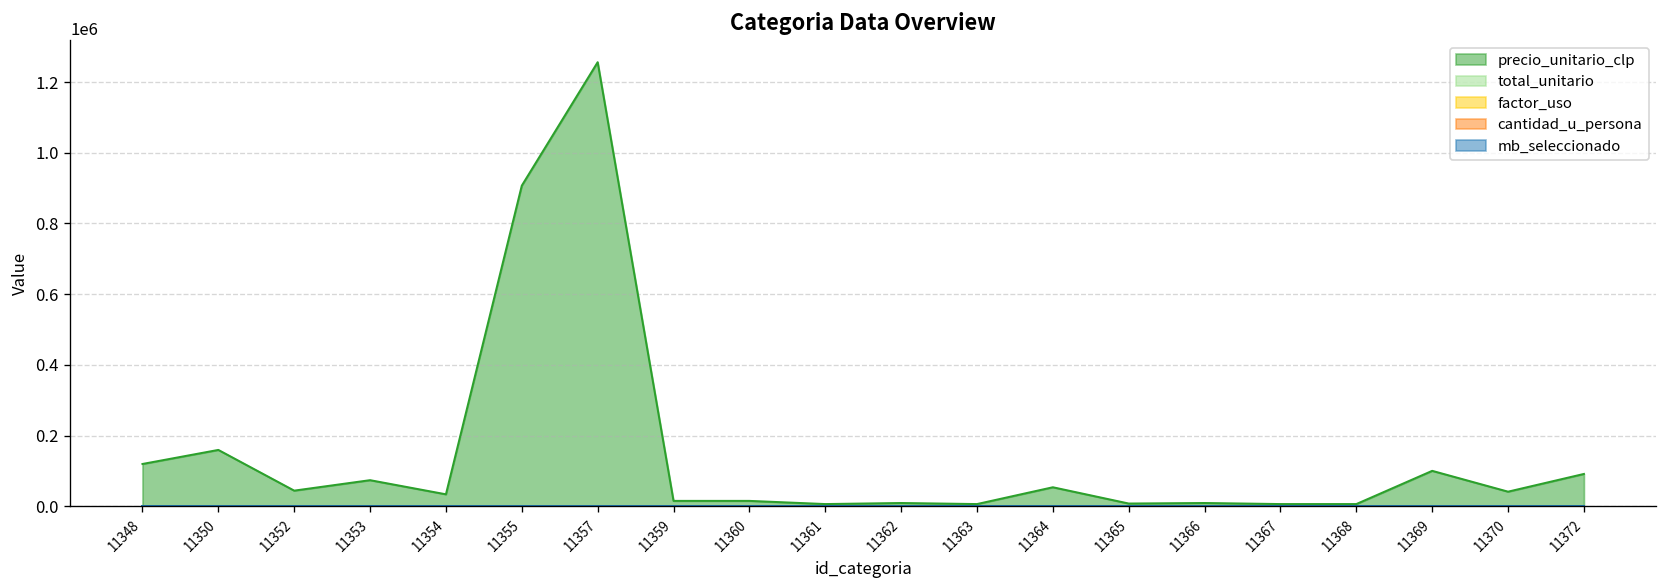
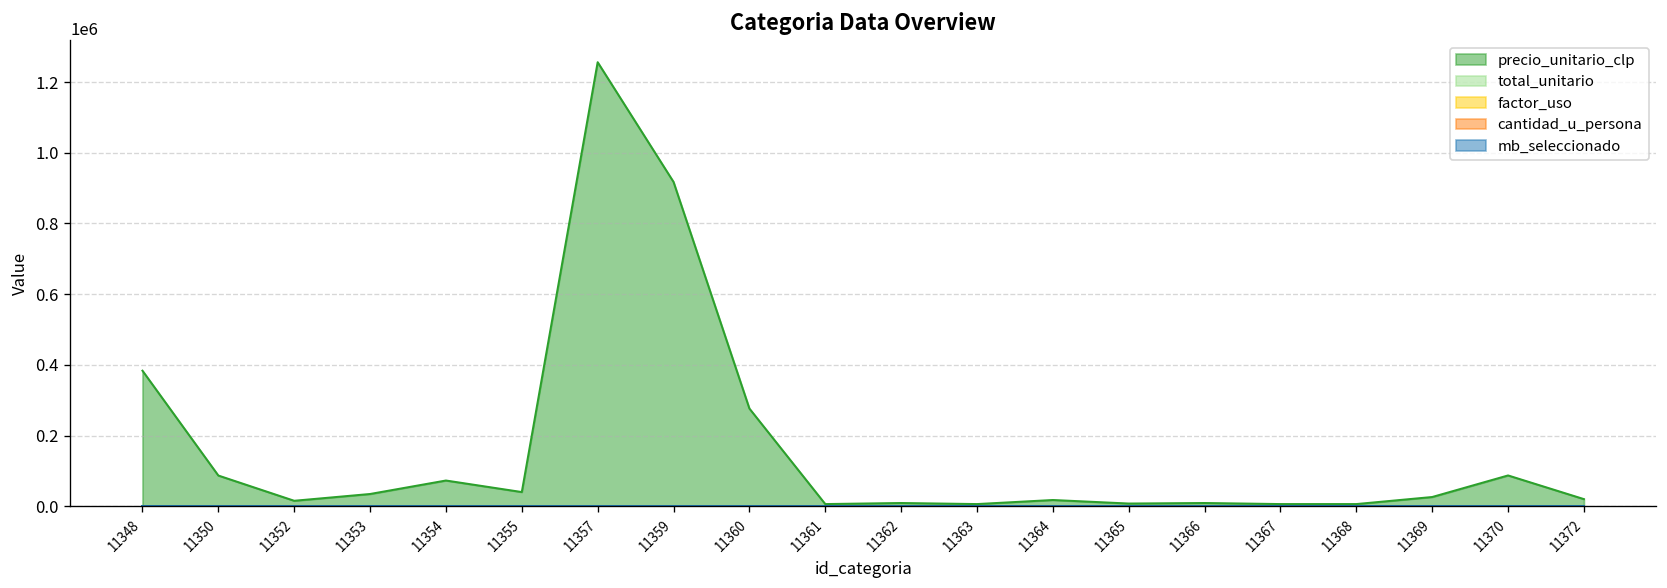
  {
    "precio_unitario_clp": {
-     "11348": 120000,
-     "11350": 160000,
-     "11352": 40000,
-     "11353": 70000,
-     "11354": 30000,
-     "11355": 910000,
+     "11348": 380000,
+     "11350": 90000,
+     "11352": 20000,
+     "11353": 30000,
+     "11354": 70000,
+     "11355": 40000,
      "11357": 1260000,
-     "11359": 20000,
-     "11360": 20000,
+     "11359": 920000,
+     "11360": 280000,
      "11362": 10000,
-     "11364": 50000,
+     "11364": 20000,
      "11366": 10000,
-     "11369": 100000,
-     "11370": 40000,
-     "11372": 90000
+     "11369": 30000,
+     "11370": 90000,
+     "11372": 20000
    },
    "mb_seleccionado": {
      "11348": 0,
      "11350": 0,
      "11352": 0,
      "11353": 0,
      "11354": 0,
      "11355": 0,
      "11357": 0,
      "11359": 0,
      "11360": 0,
      "11362": 0,
      "11364": 0,
      "11366": 0,
      "11369": 0,
      "11370": 0,
      "11372": 0
    }
  }
